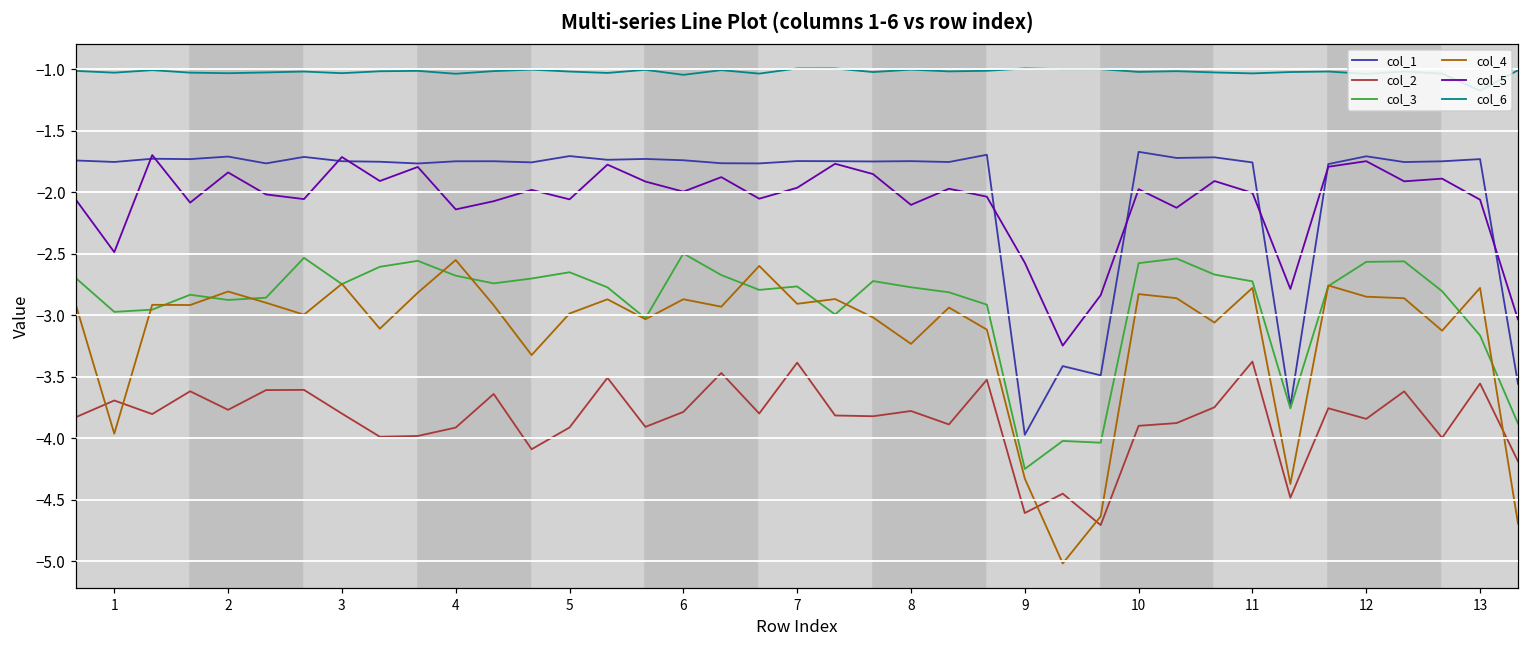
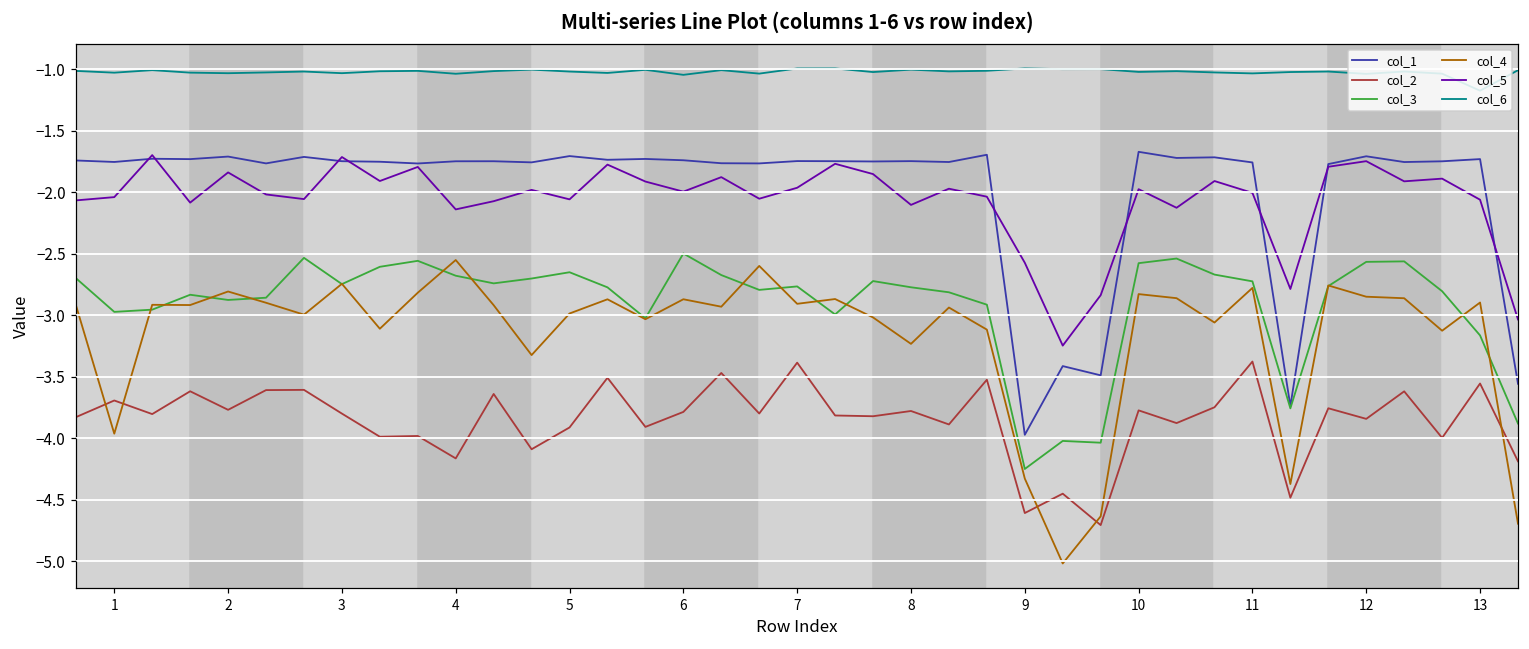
  {
    "col_1": {
      "1": -1.75,
      "4": -1.75,
      "7": -1.75,
      "10": -1.67,
      "13": -1.73
    },
    "col_2": {
      "1": -3.69,
-     "4": -3.91,
+     "4": -4.16,
      "7": -3.39,
-     "10": -3.90,
+     "10": -3.77,
      "13": -3.55
    },
    "col_3": {
      "1": -2.97,
      "4": -2.68,
      "7": -2.77,
      "10": -2.58,
      "13": -3.16
    },
    "col_4": {
      "1": -3.96,
      "4": -2.55,
      "7": -2.91,
      "10": -2.83,
-     "13": -2.78
+     "13": -2.90
    },
    "col_5": {
-     "1": -2.49,
+     "1": -2.04,
      "4": -2.14,
      "7": -1.96,
      "10": -1.98,
      "13": -2.06
    },
    "col_6": {
      "1": -1.03,
      "4": -1.04,
      "7": -0.99,
      "10": -1.02
    }
  }
